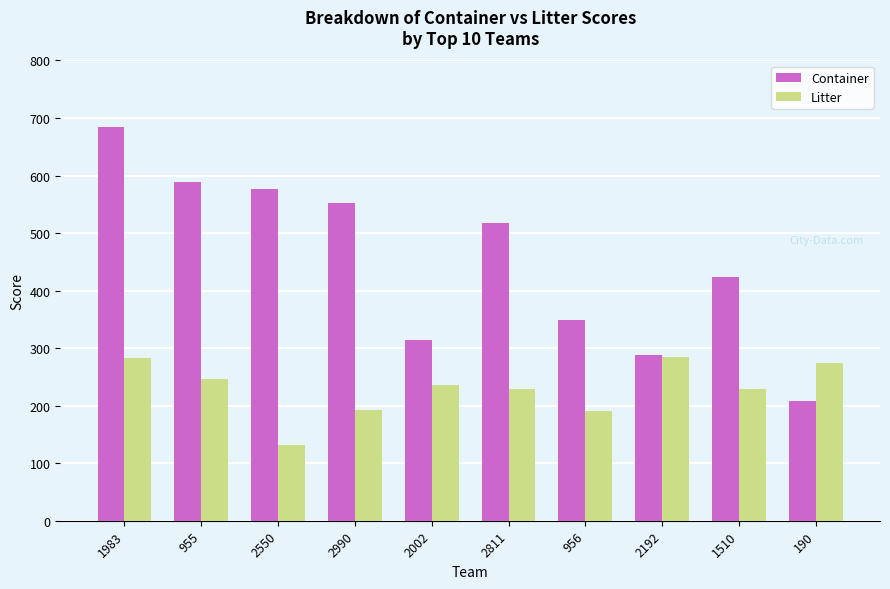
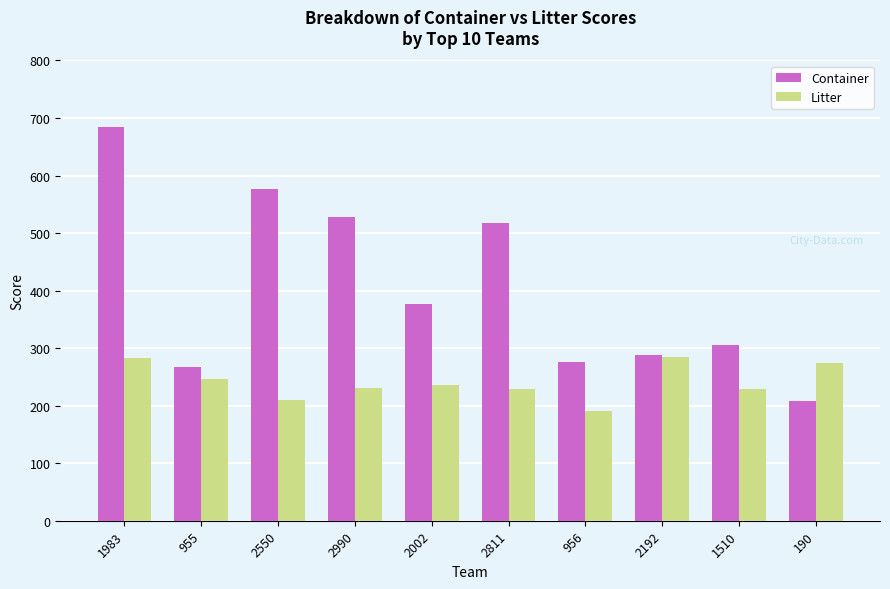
  {
    "Container": {
      "1983": 680,
-     "955": 590,
+     "955": 270,
      "2550": 580,
-     "2990": 550,
-     "2002": 310,
+     "2990": 530,
+     "2002": 380,
      "2811": 520,
-     "956": 350,
+     "956": 280,
      "2192": 290,
-     "1510": 420,
+     "1510": 310,
      "190": 210
    },
    "Litter": {
      "1983": 280,
      "955": 250,
-     "2550": 130,
-     "2990": 190,
+     "2550": 210,
+     "2990": 230,
      "2002": 240,
      "2811": 230,
      "956": 190,
      "2192": 280,
      "1510": 230,
      "190": 280
    }
  }
